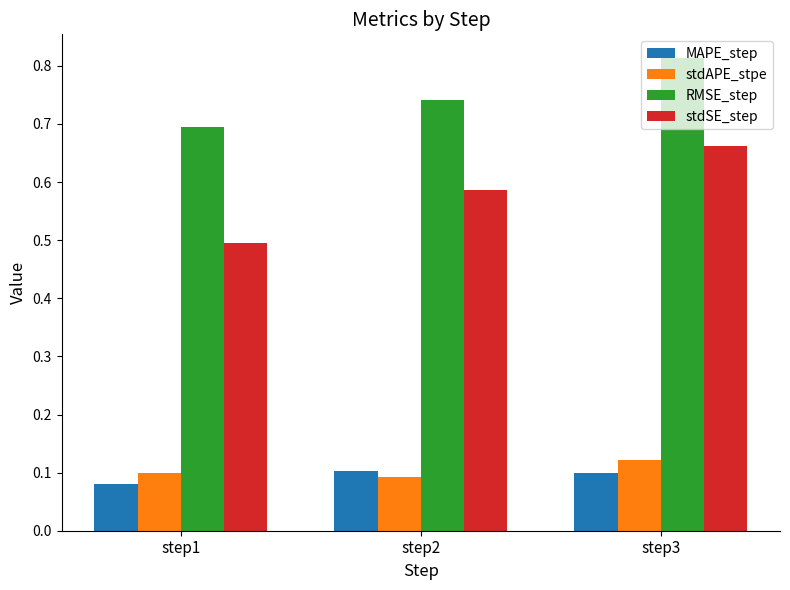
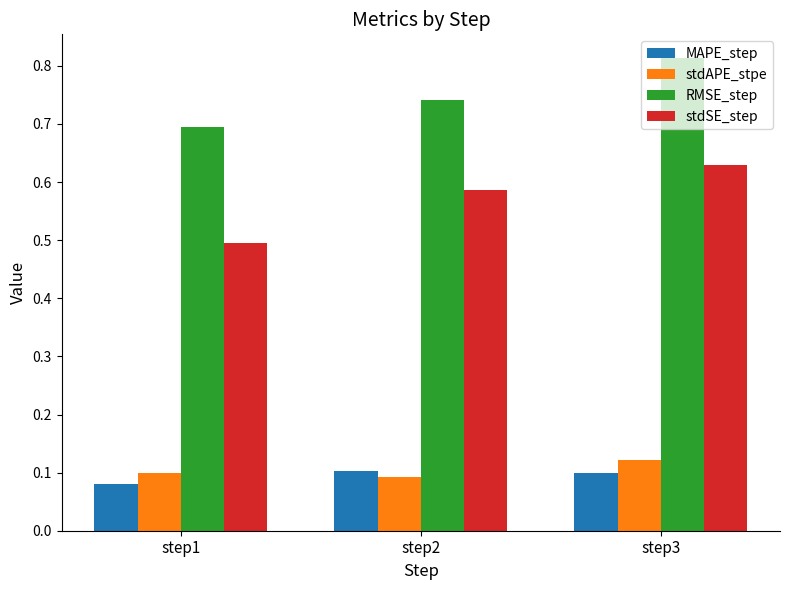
  {
    "MAPE_step": {
      "step1": 0.08,
      "step2": 0.10,
      "step3": 0.10
    },
    "stdAPE_stpe": {
      "step1": 0.10,
      "step2": 0.09,
      "step3": 0.12
    },
    "RMSE_step": {
      "step1": 0.69,
      "step2": 0.74
    },
    "stdSE_step": {
      "step1": 0.49,
      "step2": 0.59,
-     "step3": 0.66
+     "step3": 0.63
    }
  }
